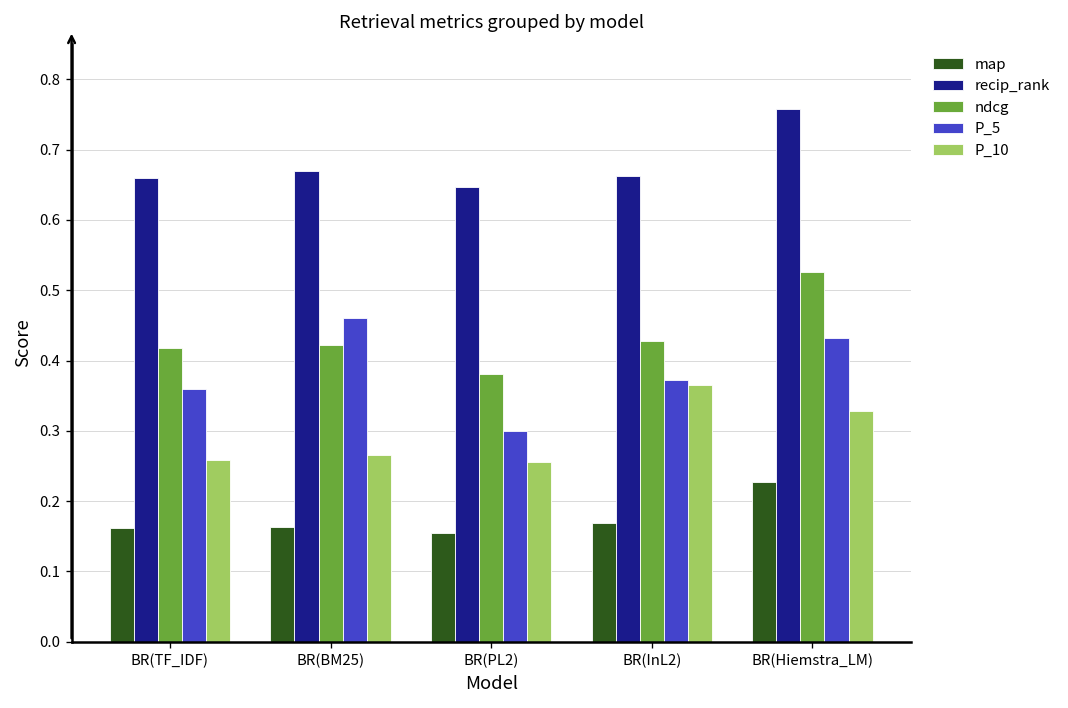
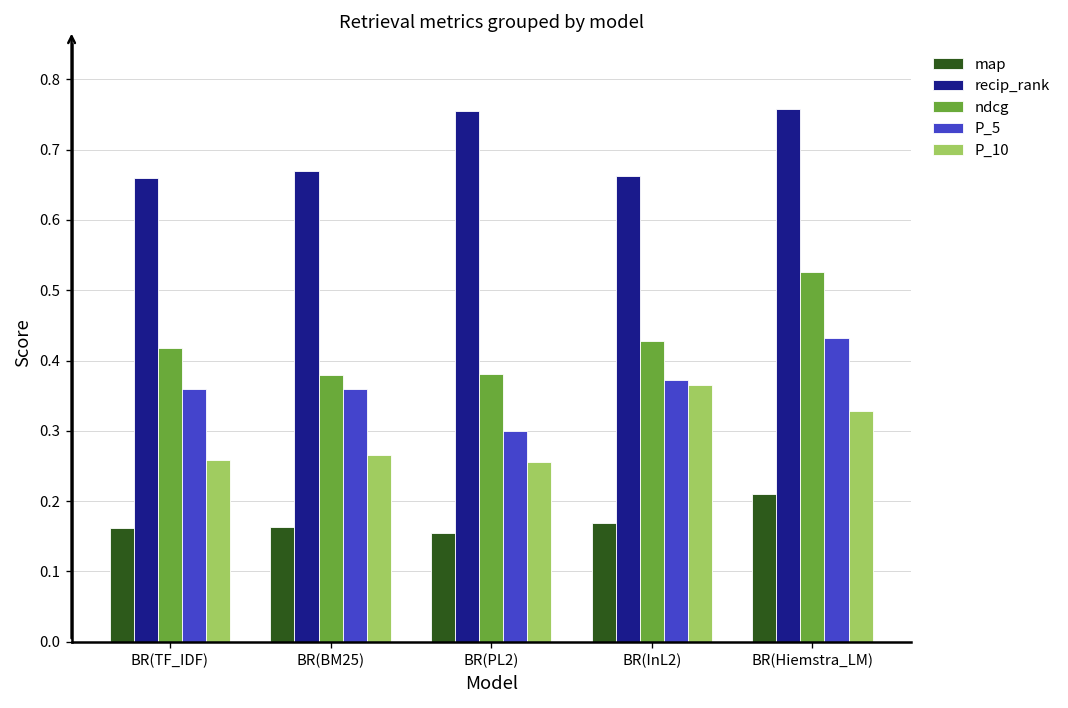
  {
    "map": {
      "BR(TF_IDF)": 0.16,
      "BR(BM25)": 0.16,
      "BR(PL2)": 0.16,
      "BR(InL2)": 0.17,
-     "BR(Hiemstra_LM)": 0.23
+     "BR(Hiemstra_LM)": 0.21
    },
    "recip_rank": {
      "BR(TF_IDF)": 0.66,
      "BR(BM25)": 0.67,
-     "BR(PL2)": 0.65,
+     "BR(PL2)": 0.76,
      "BR(InL2)": 0.66,
      "BR(Hiemstra_LM)": 0.76
    },
    "ndcg": {
      "BR(TF_IDF)": 0.42,
-     "BR(BM25)": 0.42,
+     "BR(BM25)": 0.38,
      "BR(PL2)": 0.38,
      "BR(InL2)": 0.43,
      "BR(Hiemstra_LM)": 0.53
    },
    "P_5": {
      "BR(TF_IDF)": 0.36,
-     "BR(BM25)": 0.46,
+     "BR(BM25)": 0.36,
      "BR(PL2)": 0.30,
      "BR(InL2)": 0.37,
      "BR(Hiemstra_LM)": 0.43
    },
    "P_10": {
      "BR(TF_IDF)": 0.26,
      "BR(BM25)": 0.27,
      "BR(PL2)": 0.26,
      "BR(InL2)": 0.37,
      "BR(Hiemstra_LM)": 0.33
    }
  }
